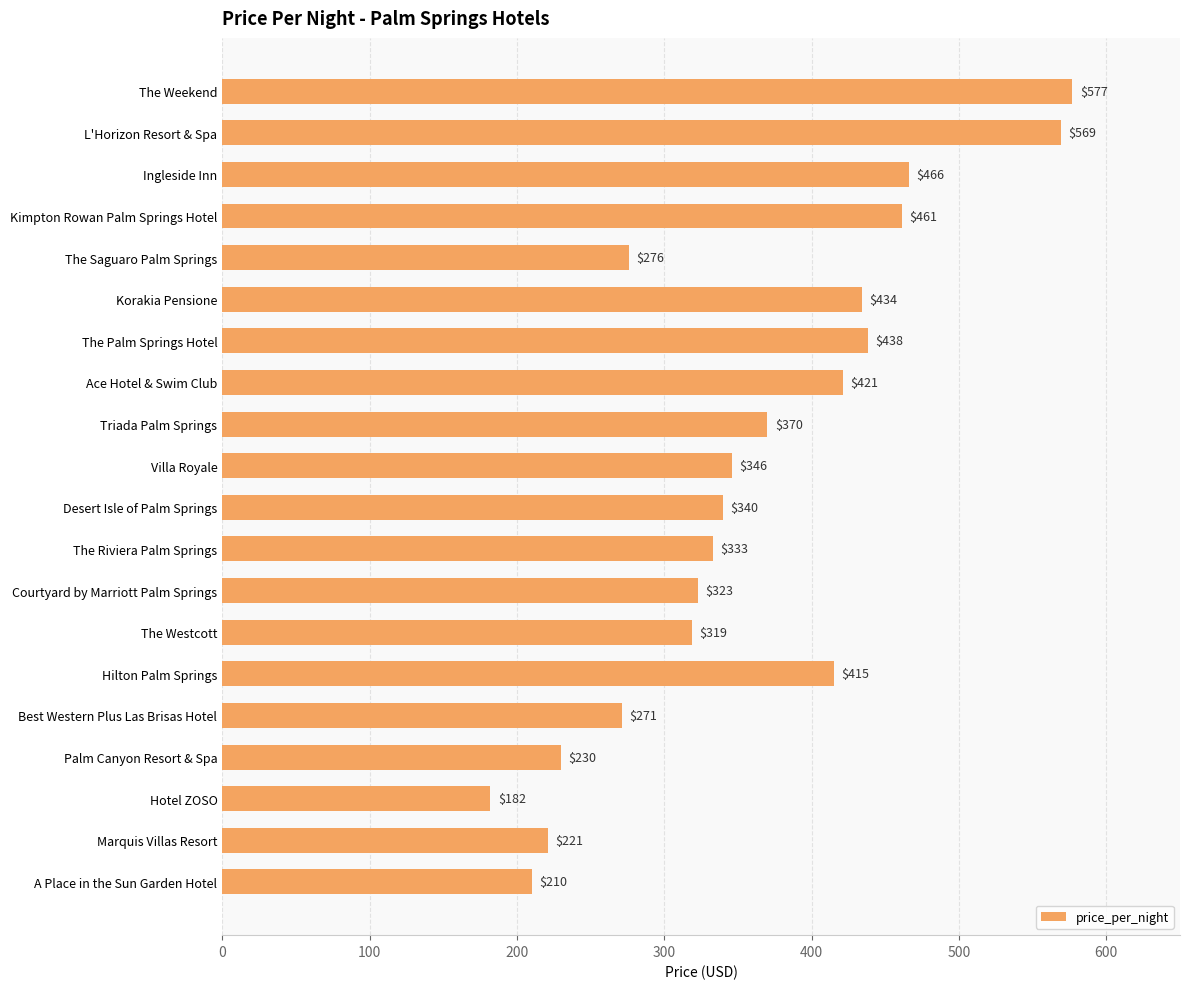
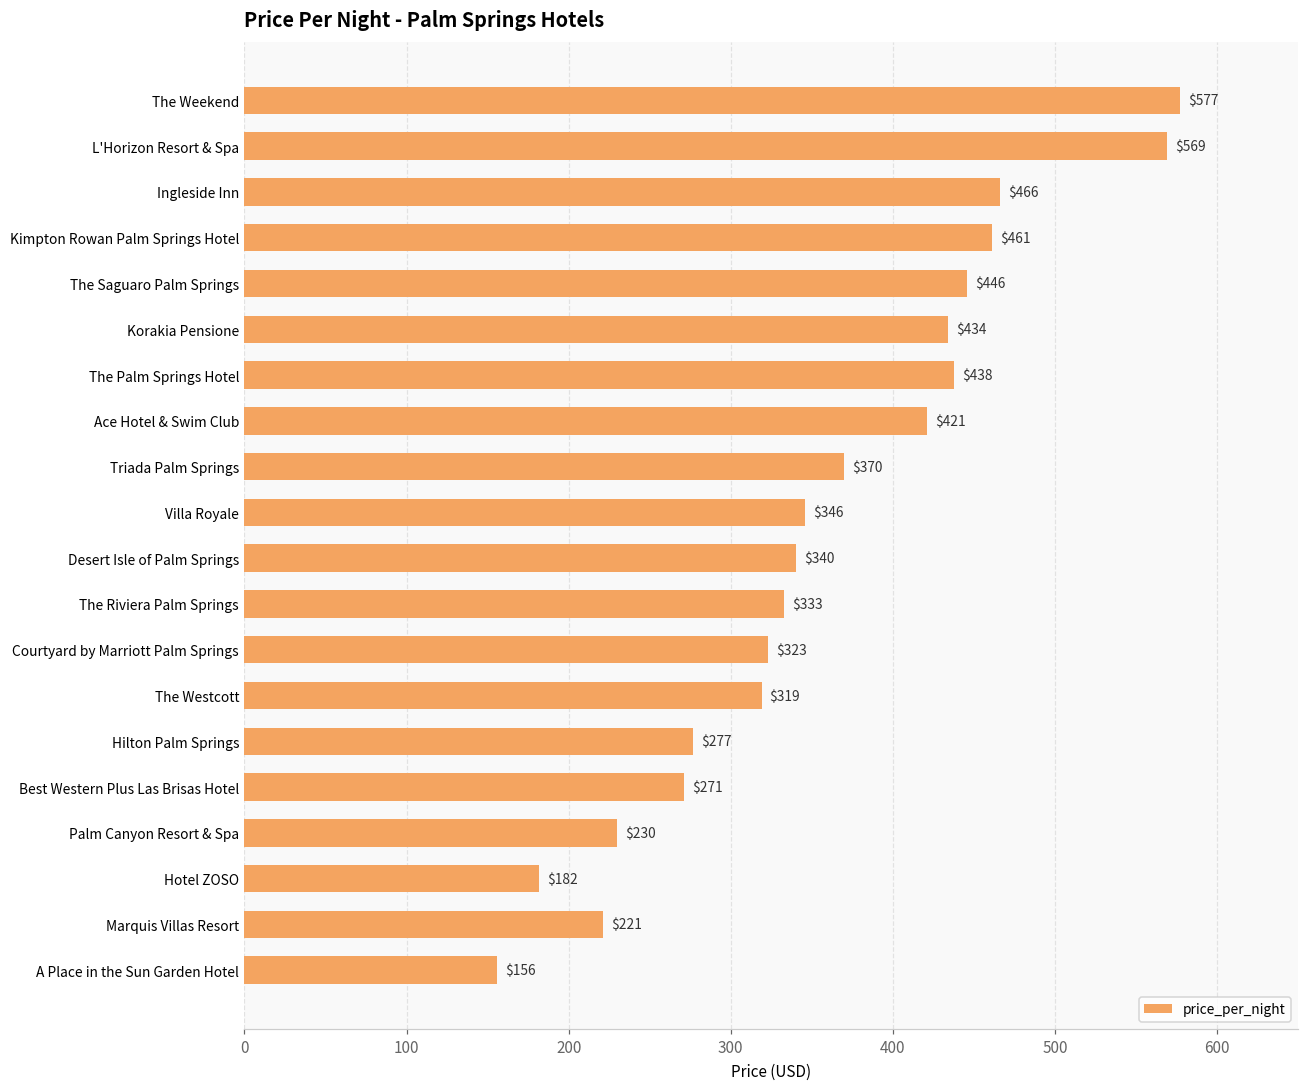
  {
    "The Weekend": "$577",
    "L'Horizon Resort & Spa": "$569",
    "Ingleside Inn": "$466",
    "Kimpton Rowan Palm Springs Hotel": "$461",
-   "The Saguaro Palm Springs": "$276",
+   "The Saguaro Palm Springs": "$446",
    "Korakia Pensione": "$434",
    "The Palm Springs Hotel": "$438",
    "Ace Hotel & Swim Club": "$421",
    "Triada Palm Springs": "$370",
    "Villa Royale": "$346",
    "Desert Isle of Palm Springs": "$340",
    "The Riviera Palm Springs": "$333",
    "Courtyard by Marriott Palm Springs": "$323",
    "The Westcott": "$319",
-   "Hilton Palm Springs": "$415",
+   "Hilton Palm Springs": "$277",
    "Best Western Plus Las Brisas Hotel": "$271",
    "Palm Canyon Resort & Spa": "$230",
    "Hotel ZOSO": "$182",
    "Marquis Villas Resort": "$221",
-   "A Place in the Sun Garden Hotel": "$210"
+   "A Place in the Sun Garden Hotel": "$156"
  }
